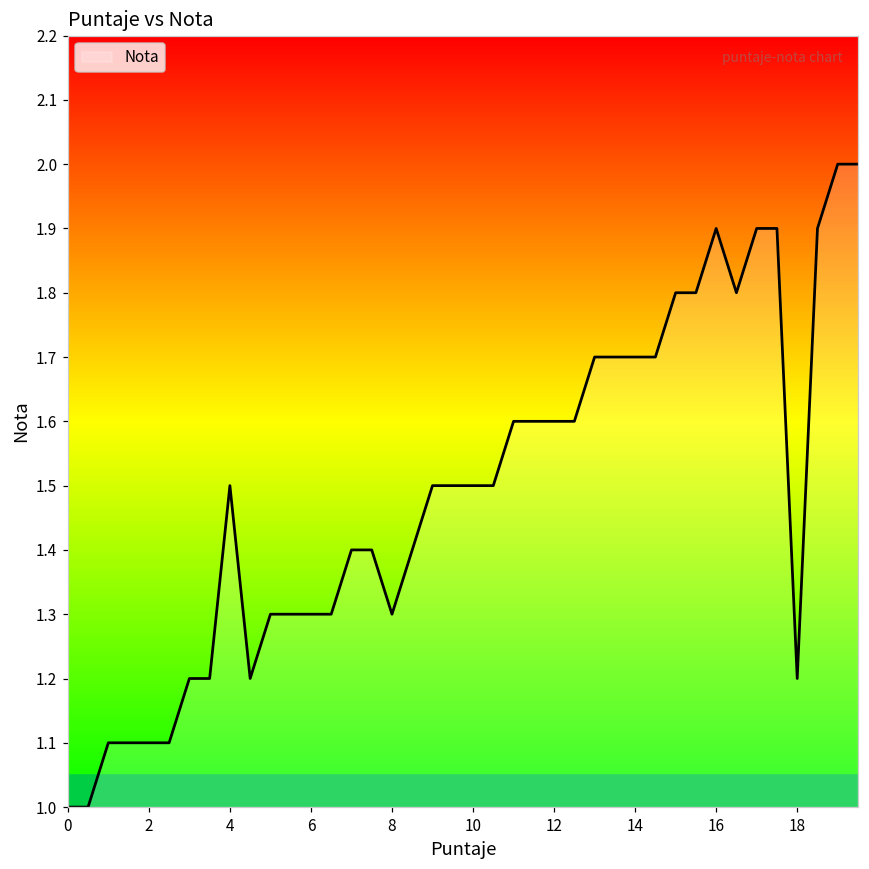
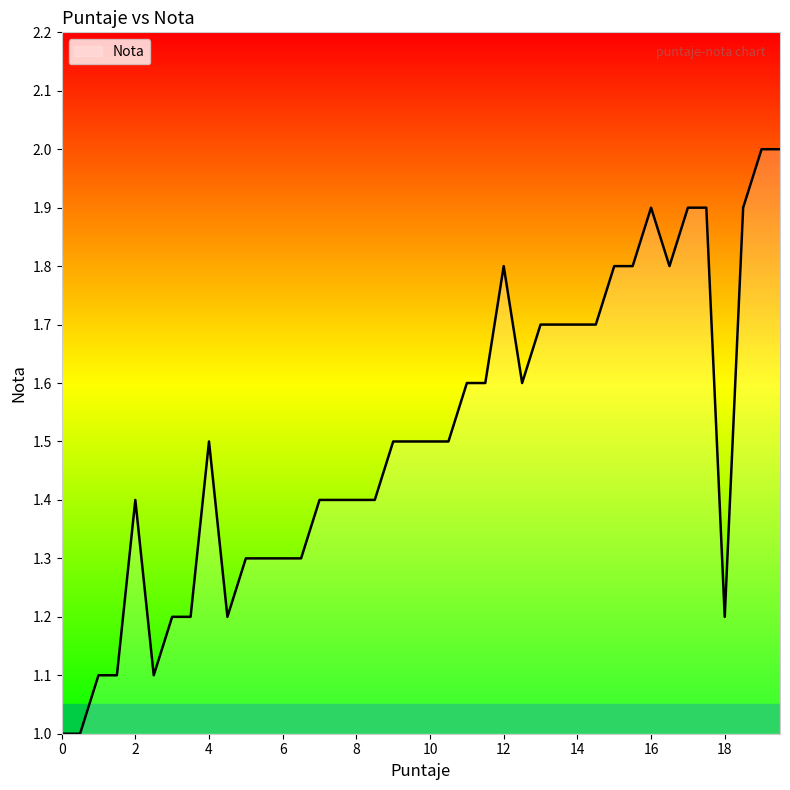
  {
    "0": 1.0,
-   "2": 1.1,
+   "2": 1.4,
    "4": 1.5,
    "6": 1.3,
-   "8": 1.3,
+   "8": 1.4,
    "10": 1.5,
-   "12": 1.6,
+   "12": 1.8,
    "14": 1.7,
    "16": 1.9,
    "18": 1.2
  }
